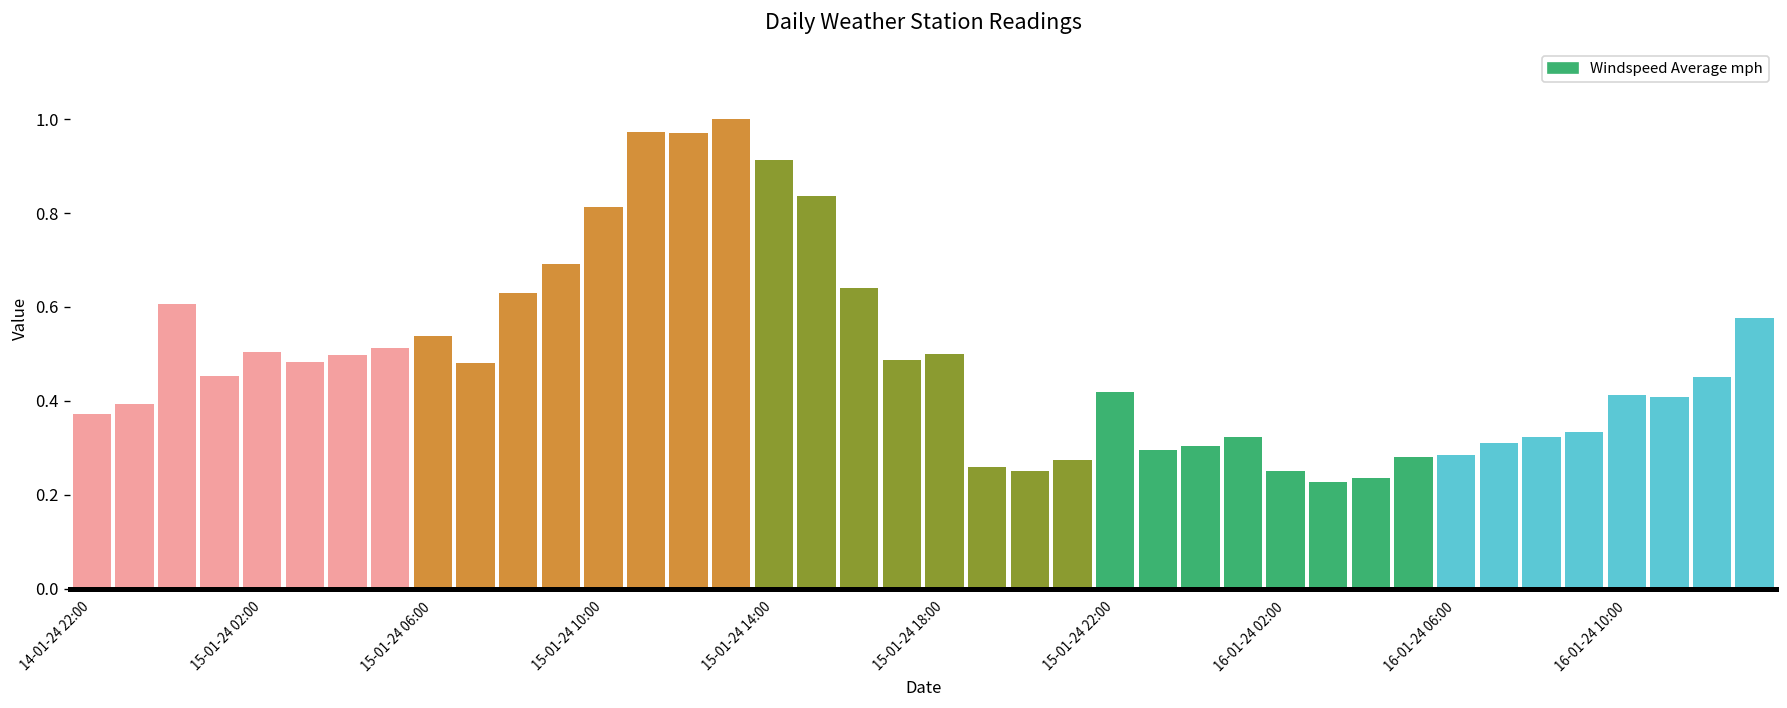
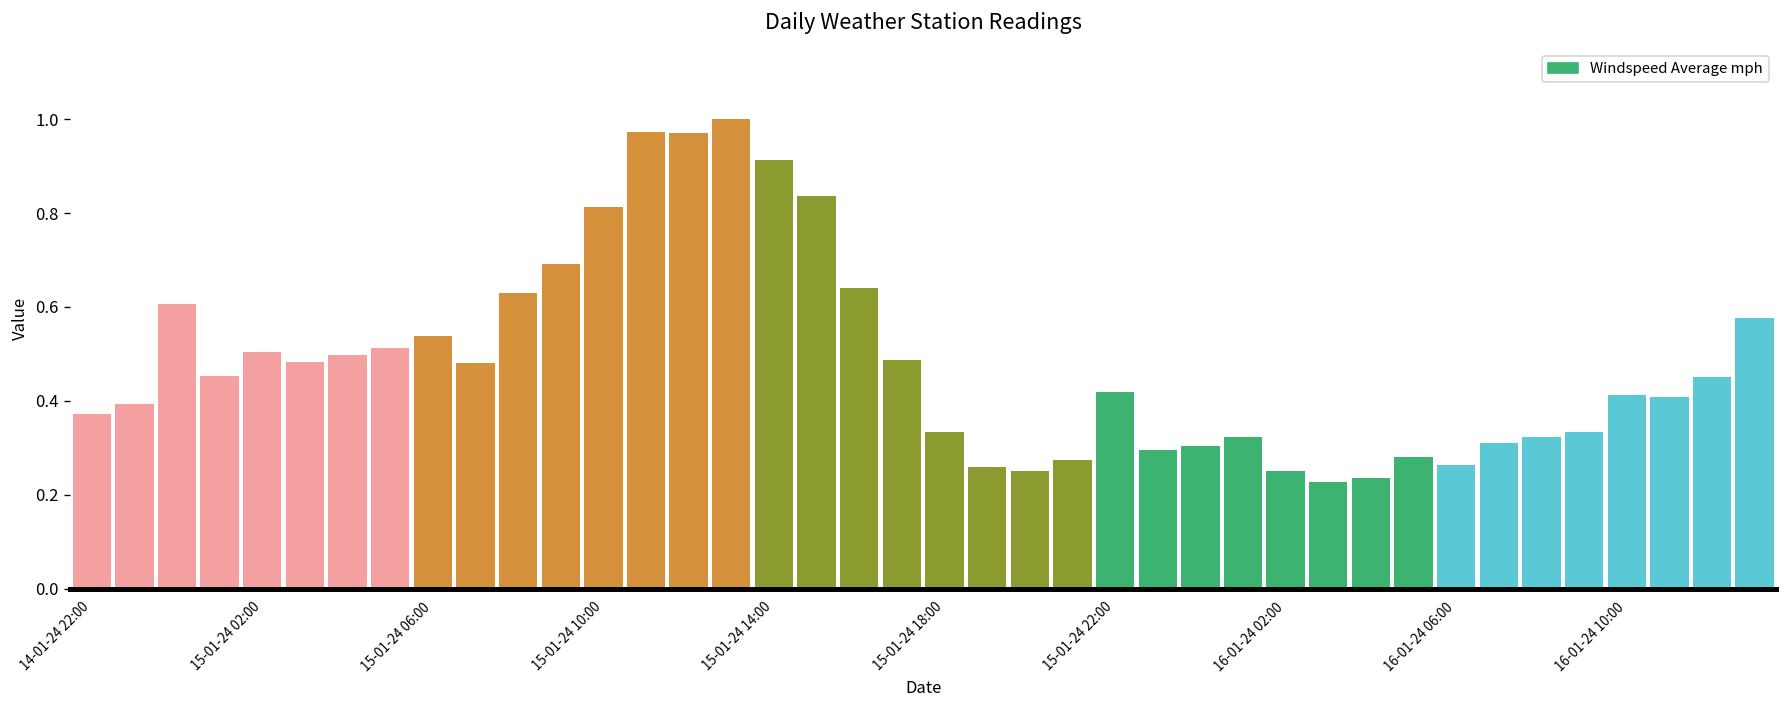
  {
    "14-01-24 22:00": 0.37,
    "15-01-24 02:00": 0.50,
    "15-01-24 06:00": 0.54,
    "15-01-24 10:00": 0.81,
    "15-01-24 14:00": 0.91,
-   "15-01-24 18:00": 0.50,
+   "15-01-24 18:00": 0.33,
    "15-01-24 22:00": 0.42,
    "16-01-24 02:00": 0.25,
-   "16-01-24 06:00": 0.28,
+   "16-01-24 06:00": 0.26,
    "16-01-24 10:00": 0.41
  }
